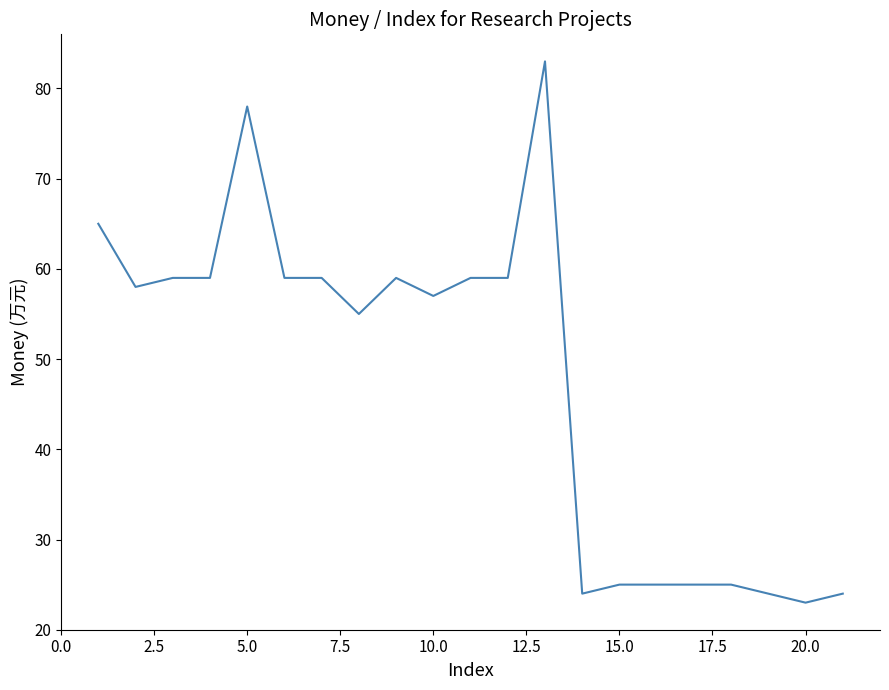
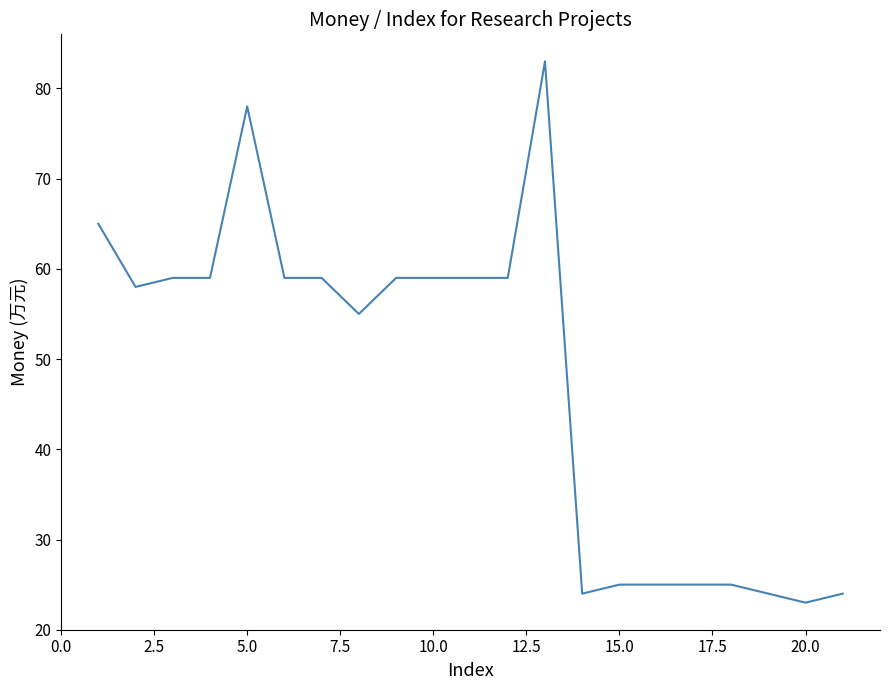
  {
    "5.0": 78,
-   "10.0": 57,
+   "10.0": 59,
    "15.0": 25,
    "20.0": 23
  }
